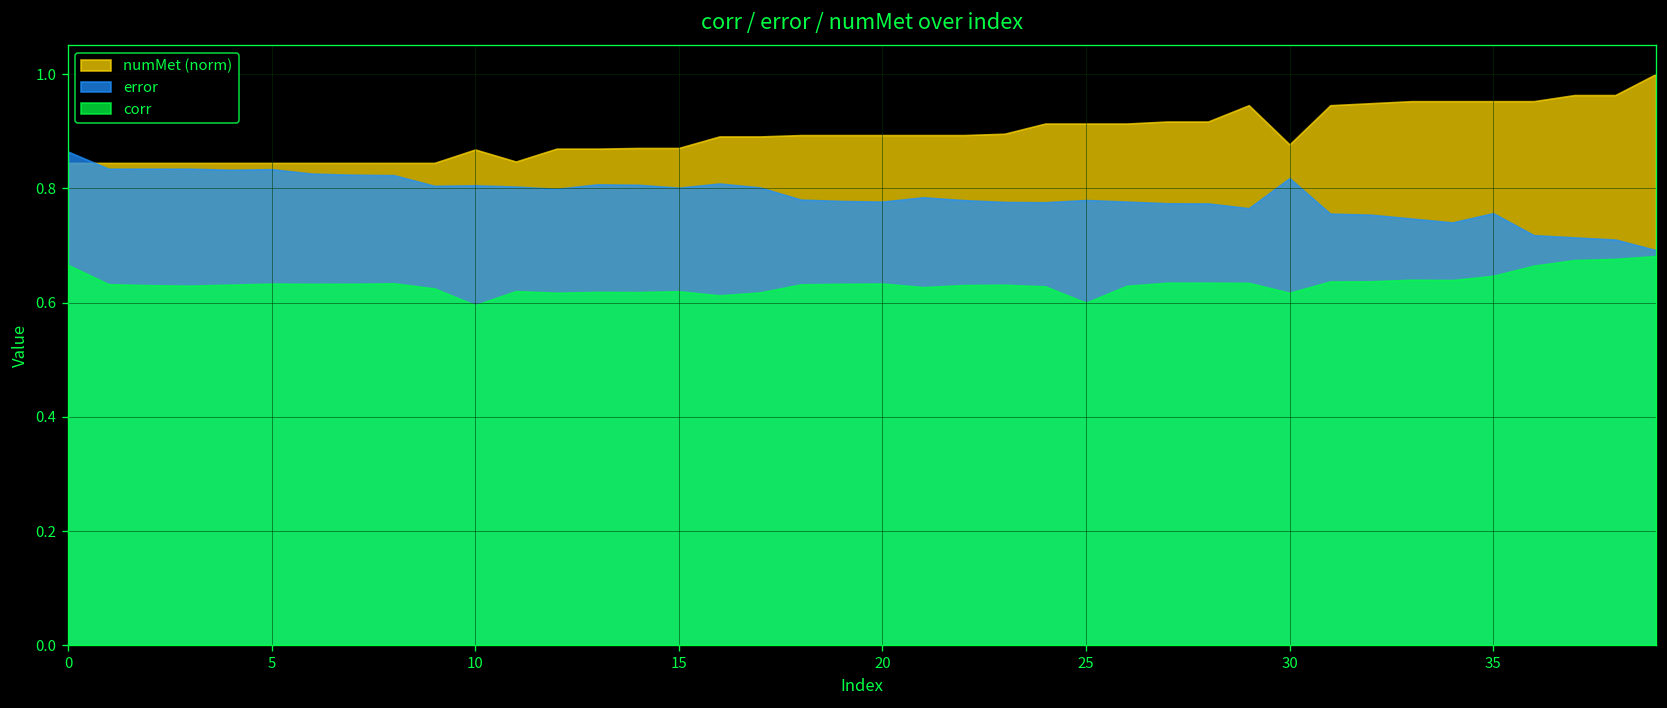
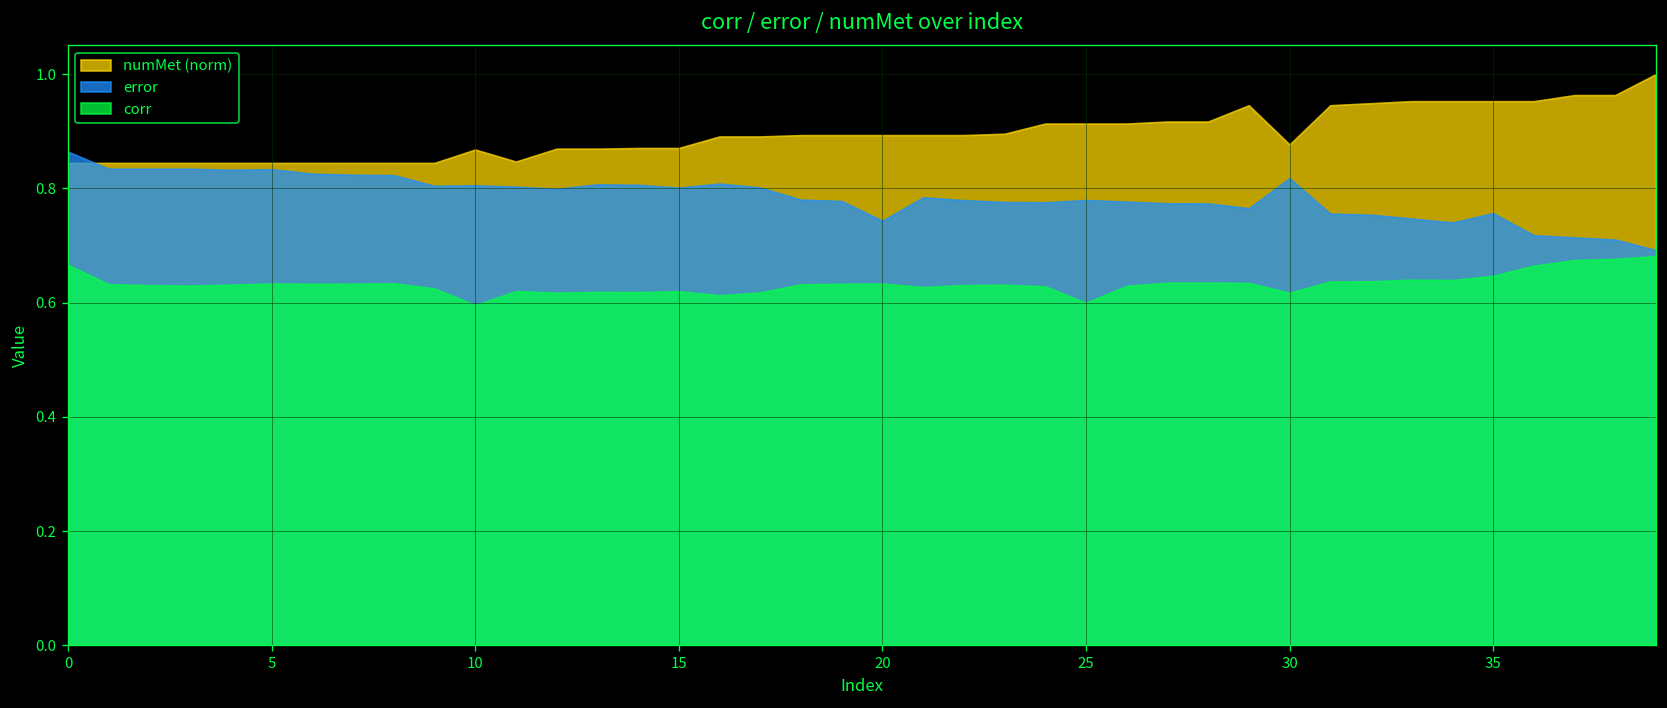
  {
    "numMet (norm)": {
      "0": 0.84,
      "5": 0.84,
      "10": 0.87,
      "15": 0.87,
      "20": 0.89,
      "25": 0.91,
      "30": 0.88,
      "35": 0.95
    },
    "error": {
      "0": 0.86,
      "5": 0.83,
      "10": 0.81,
      "15": 0.80,
-     "20": 0.78,
+     "20": 0.74,
      "25": 0.78,
      "30": 0.82,
      "35": 0.76
    },
    "corr": {
      "0": 0.67,
      "5": 0.63,
      "10": 0.60,
      "15": 0.62,
      "20": 0.63,
      "25": 0.60,
      "30": 0.62,
      "35": 0.65
    }
  }
